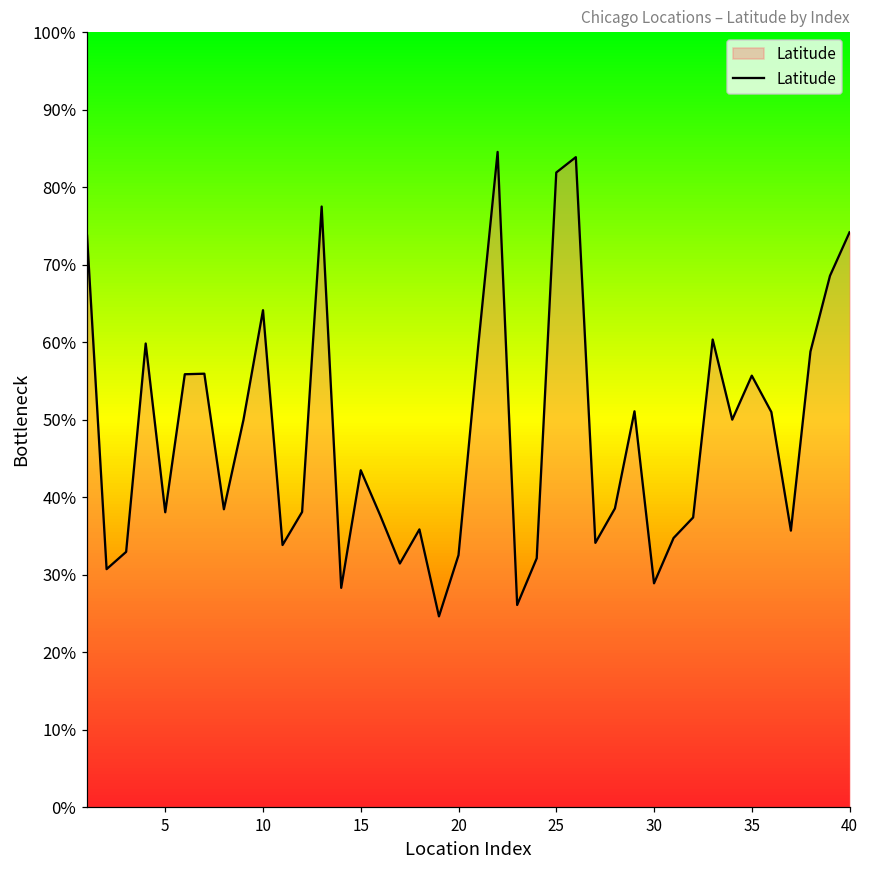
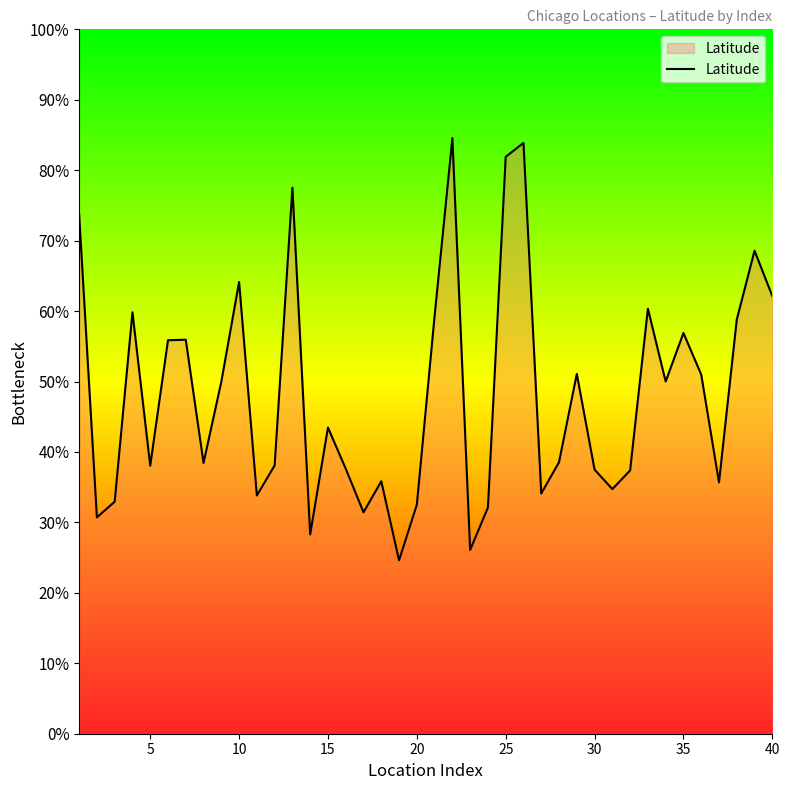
  {
    "5": "38%",
    "10": "64%",
    "15": "43%",
    "20": "33%",
    "25": "82%",
-   "30": "29%",
-   "35": "56%",
-   "40": "74%"
+   "30": "37%",
+   "35": "57%",
+   "40": "62%"
  }
